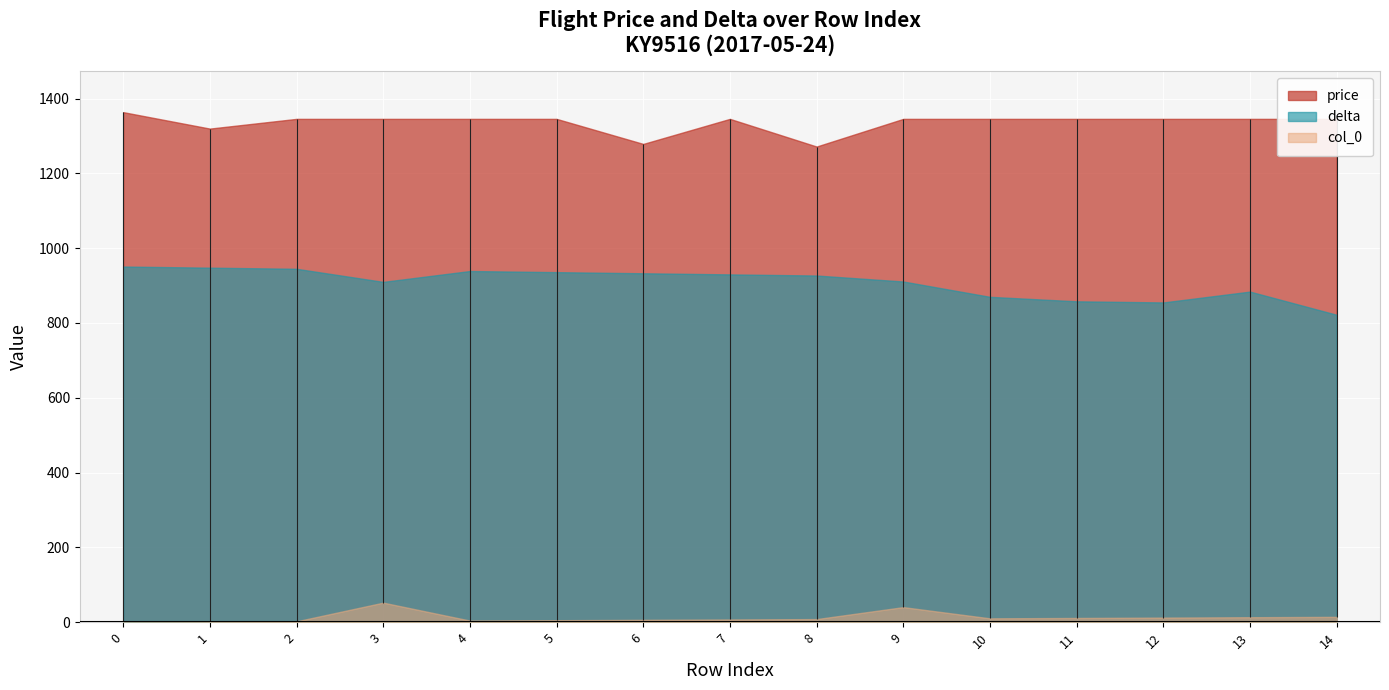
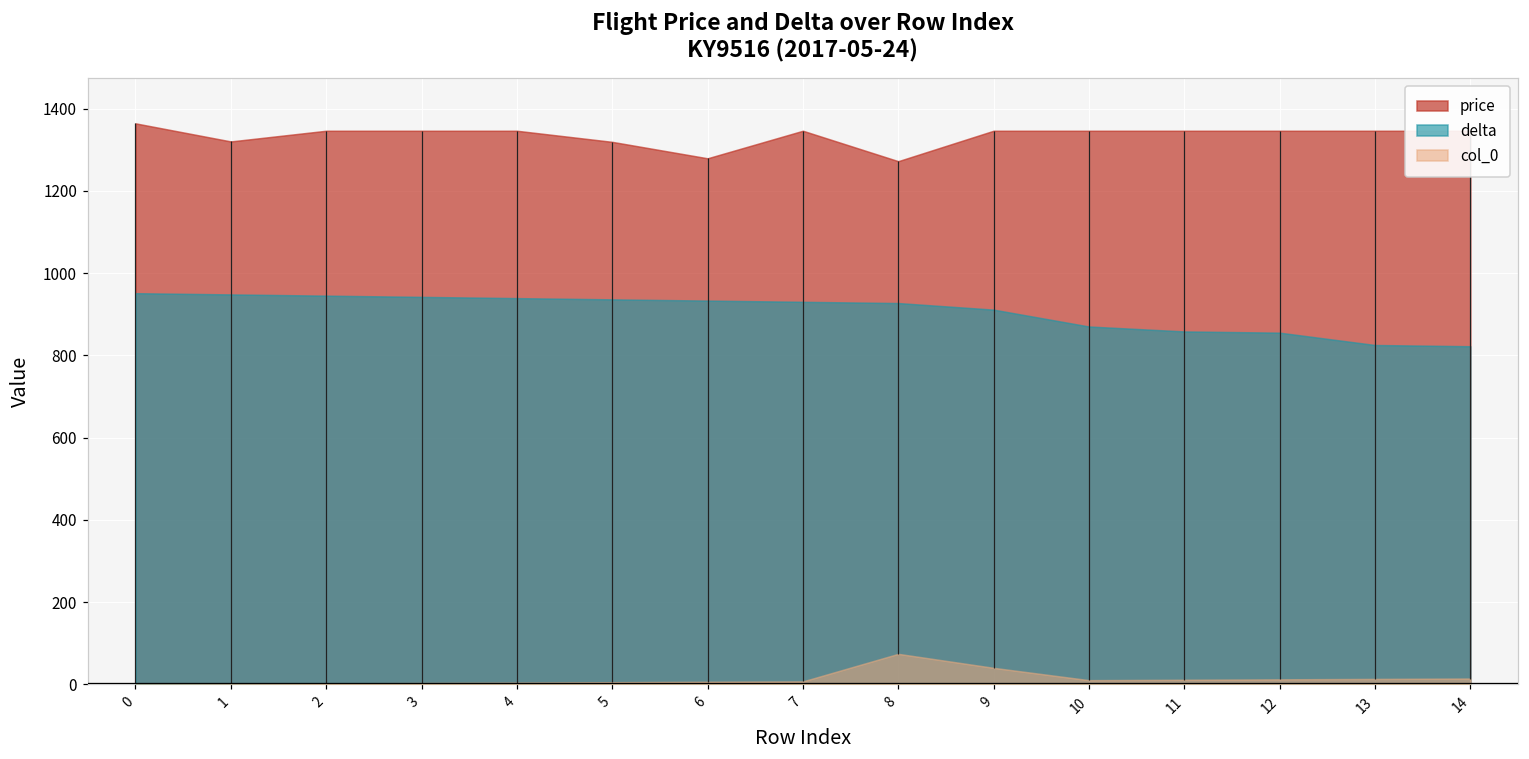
  {
    "price": {
      "0": 1360,
      "1": 1320,
      "2": 1350,
      "3": 1350,
      "4": 1350,
-     "5": 1350,
+     "5": 1320,
      "6": 1280,
      "7": 1350,
      "8": 1270,
      "9": 1350,
      "10": 1350,
      "11": 1350,
      "12": 1350,
      "13": 1350
    },
    "delta": {
      "0": 950,
      "1": 950,
      "2": 950,
-     "3": 910,
+     "3": 940,
      "4": 940,
      "5": 940,
      "6": 930,
      "7": 930,
      "8": 930,
      "9": 910,
      "10": 870,
      "11": 860,
      "12": 860,
-     "13": 880,
+     "13": 830,
      "14": 820
    },
    "col_0": {
      "0": 0,
-     "3": 50,
+     "3": 0,
      "7": 10,
-     "8": 10,
+     "8": 70,
      "9": 40,
      "10": 10,
      "11": 10,
      "12": 10,
      "13": 10,
      "14": 10
    }
  }
